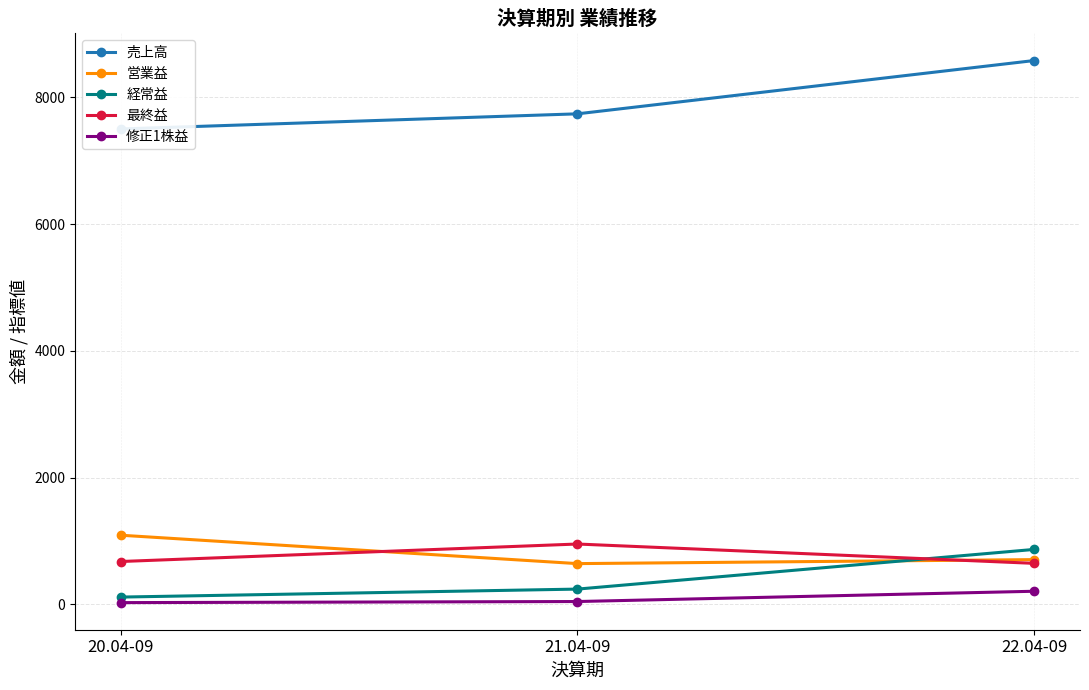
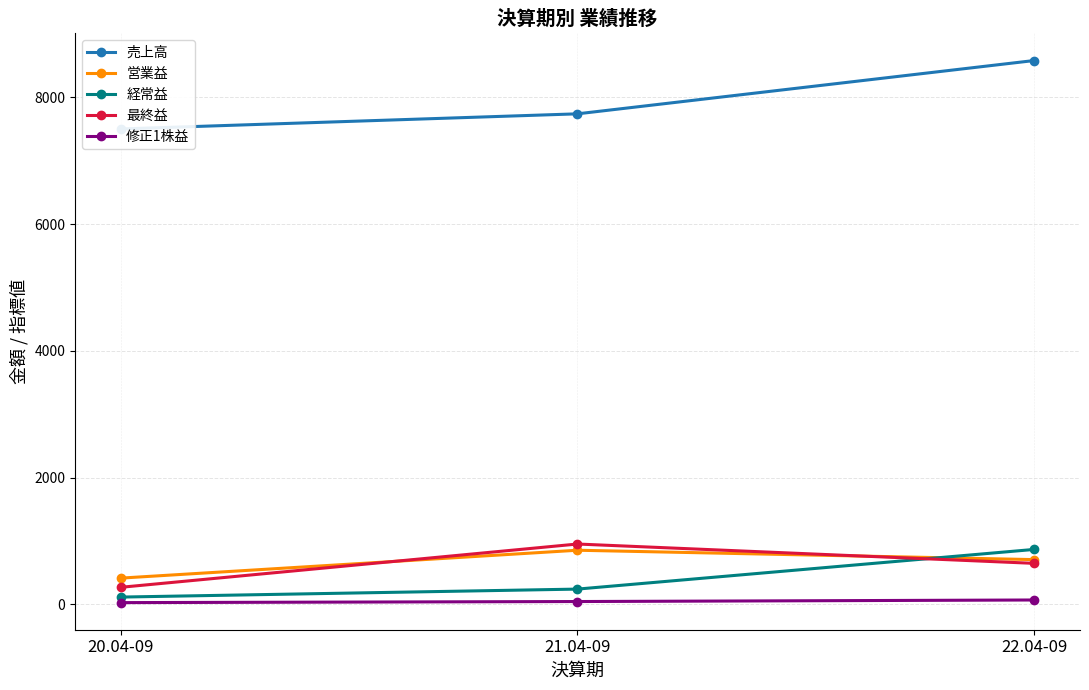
  {
    "売上高": {
      "21.04-09": 7700,
      "22.04-09": 8600
    },
    "営業益": {
-     "20.04-09": 1100,
-     "21.04-09": 600,
+     "20.04-09": 400,
+     "21.04-09": 900,
      "22.04-09": 700
    },
    "経常益": {
      "20.04-09": 100,
      "21.04-09": 200,
      "22.04-09": 900
    },
    "最終益": {
-     "20.04-09": 700,
+     "20.04-09": 300,
      "21.04-09": 1000,
      "22.04-09": 600
    },
    "修正1株益": {
      "20.04-09": 0,
      "21.04-09": 0,
-     "22.04-09": 200
+     "22.04-09": 100
    }
  }
